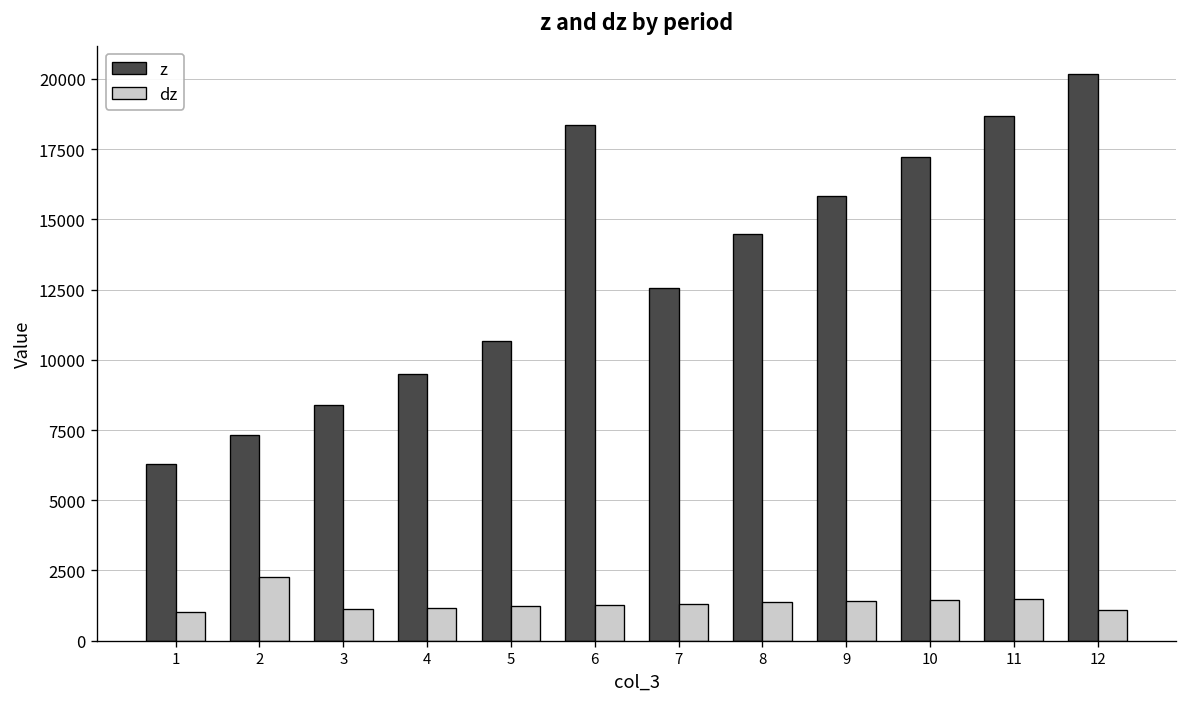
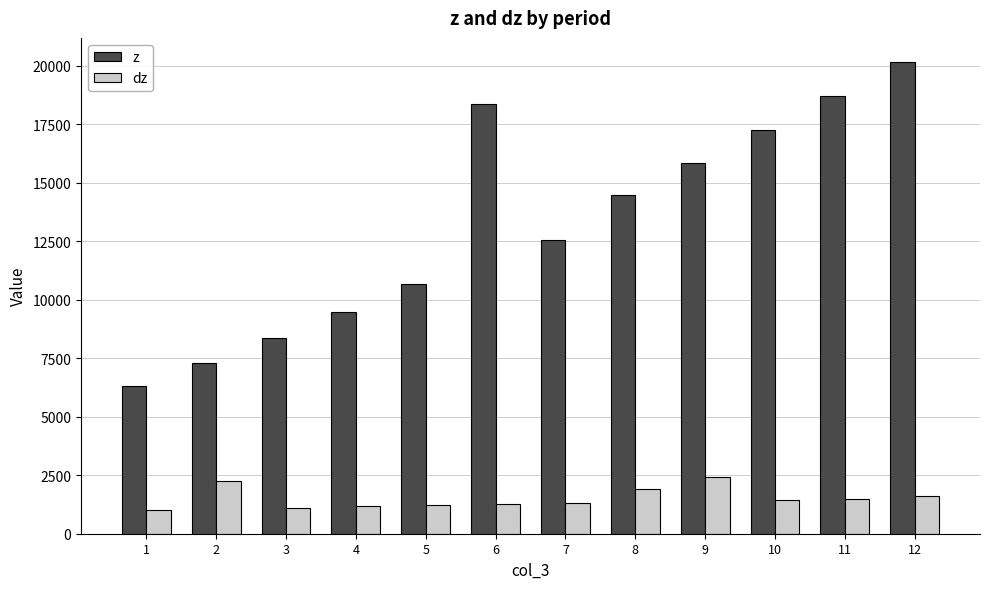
  {
    "z": {
      "1": 6300,
      "2": 7300,
      "3": 8400,
      "4": 9500,
      "5": 10700,
      "6": 18400,
      "7": 12600,
      "8": 14500,
      "9": 15800,
      "10": 17200,
      "11": 18700,
      "12": 20200
    },
    "dz": {
      "1": 1000,
      "2": 2300,
      "3": 1100,
      "4": 1200,
      "5": 1200,
      "6": 1300,
      "7": 1300,
-     "8": 1400,
-     "9": 1400,
+     "8": 1900,
+     "9": 2400,
      "10": 1500,
      "11": 1500,
-     "12": 1100
+     "12": 1600
    }
  }
